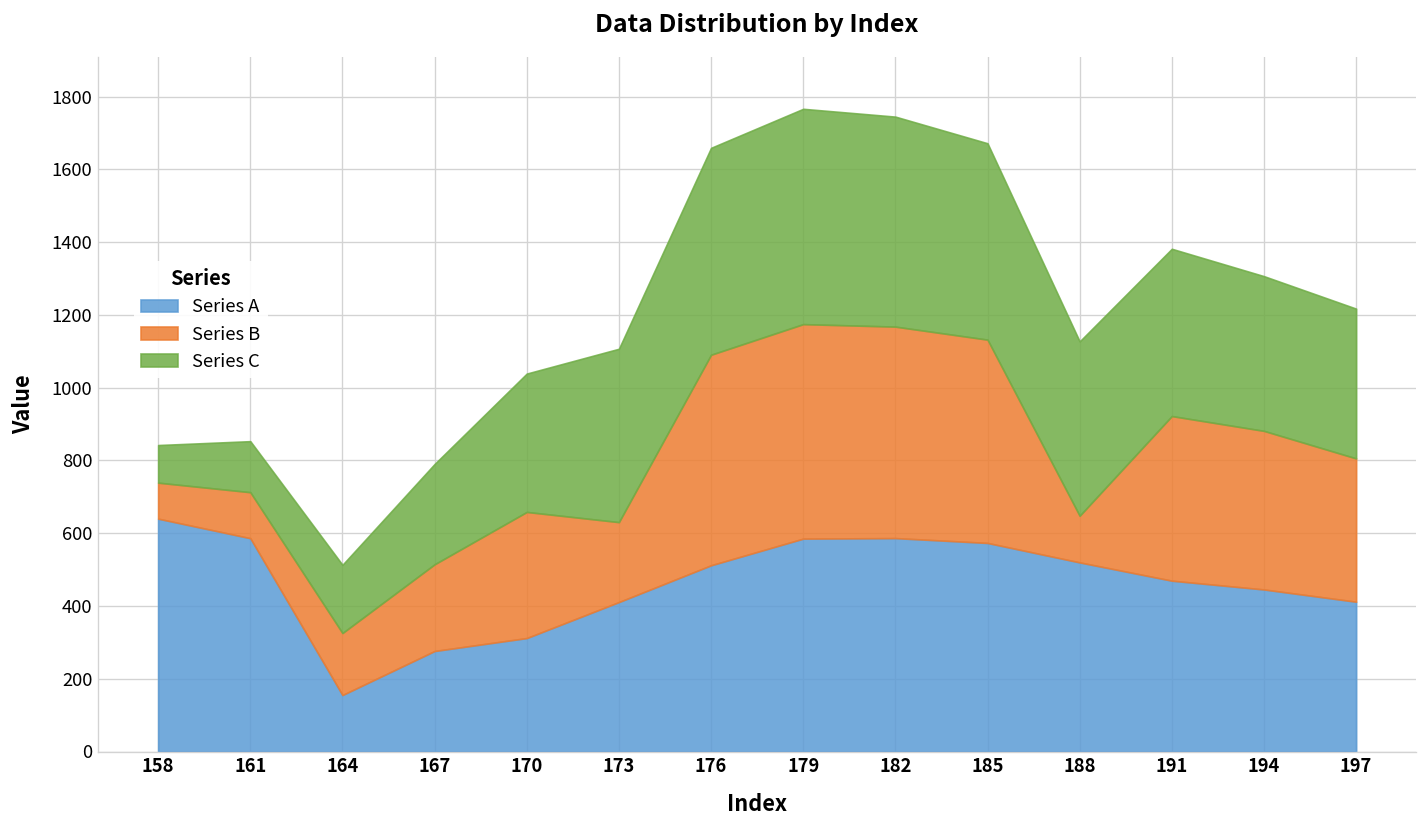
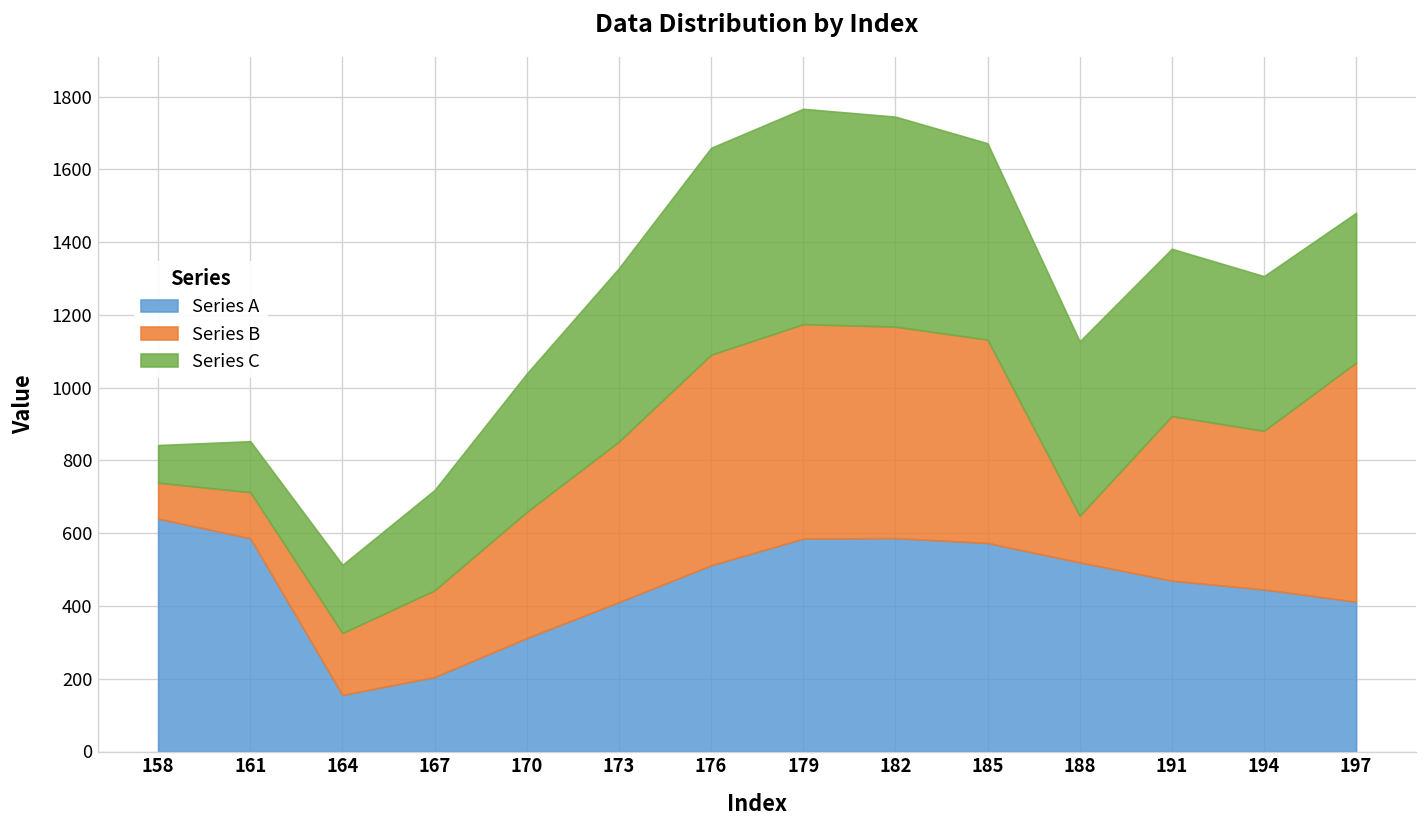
  {
    "Series A": {
      "158": 640,
      "161": 590,
      "164": 160,
-     "167": 280,
+     "167": 200,
      "170": 310,
      "173": 410,
      "176": 510,
      "179": 590,
      "182": 590,
      "185": 570,
      "188": 520,
      "191": 470,
      "194": 450,
      "197": 410
    },
    "Series B": {
      "158": 100,
      "161": 130,
      "164": 170,
      "167": 240,
      "170": 350,
-     "173": 220,
+     "173": 440,
      "176": 580,
      "179": 590,
      "182": 580,
      "185": 560,
      "188": 130,
      "191": 450,
      "194": 440,
-     "197": 390
+     "197": 660
    },
    "Series C": {
      "158": 100,
      "161": 140,
      "164": 190,
      "167": 280,
      "170": 380,
      "173": 480,
      "176": 570,
      "179": 590,
      "182": 580,
      "185": 540,
      "188": 480,
      "191": 460,
      "194": 430,
      "197": 410
    }
  }
